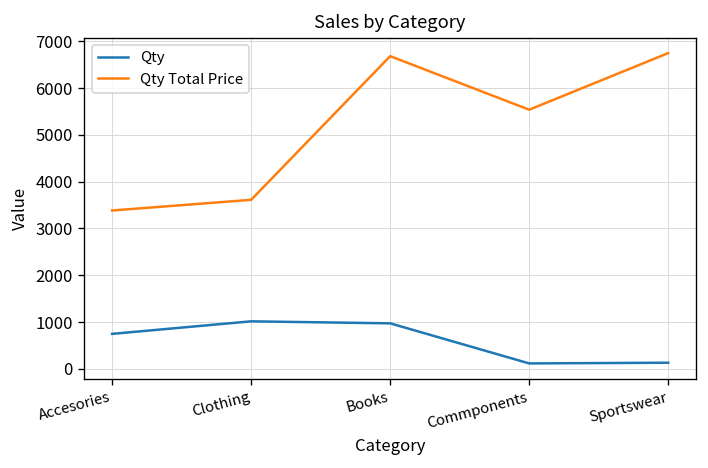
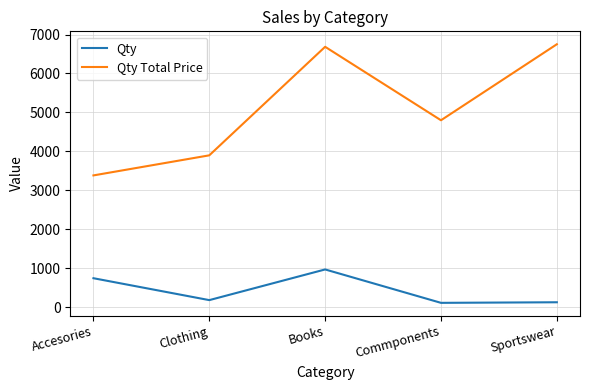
  {
    "Qty": {
      "Accesories": 700,
-     "Clothing": 1000,
+     "Clothing": 200,
      "Books": 1000,
      "Commponents": 100,
      "Sportswear": 100
    },
    "Qty Total Price": {
      "Accesories": 3400,
-     "Clothing": 3600,
+     "Clothing": 3900,
      "Books": 6700,
-     "Commponents": 5500,
+     "Commponents": 4800,
      "Sportswear": 6800
    }
  }
